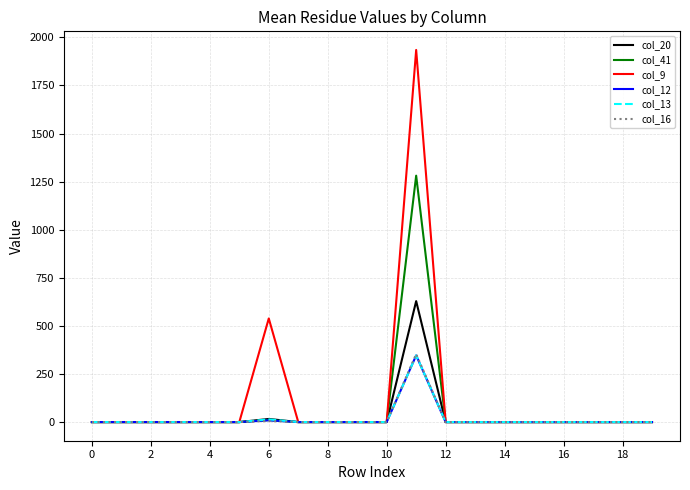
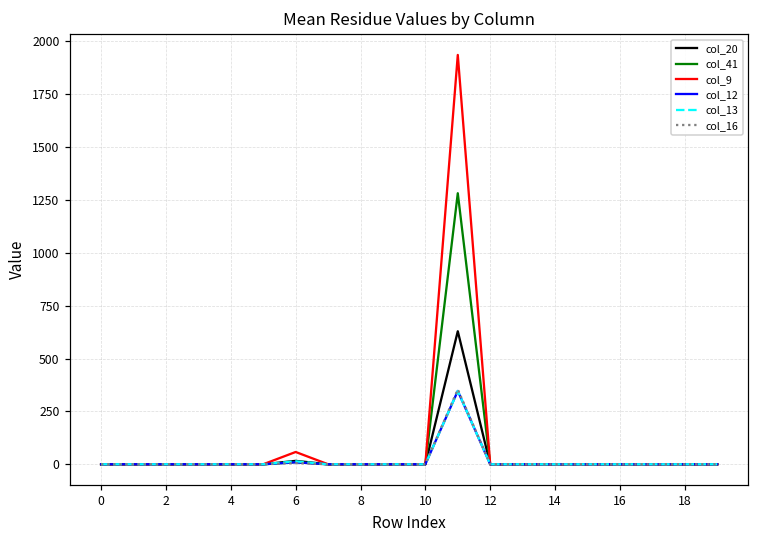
  {
    "col_9": {
-     "6": 540
+     "6": 60
    }
  }
